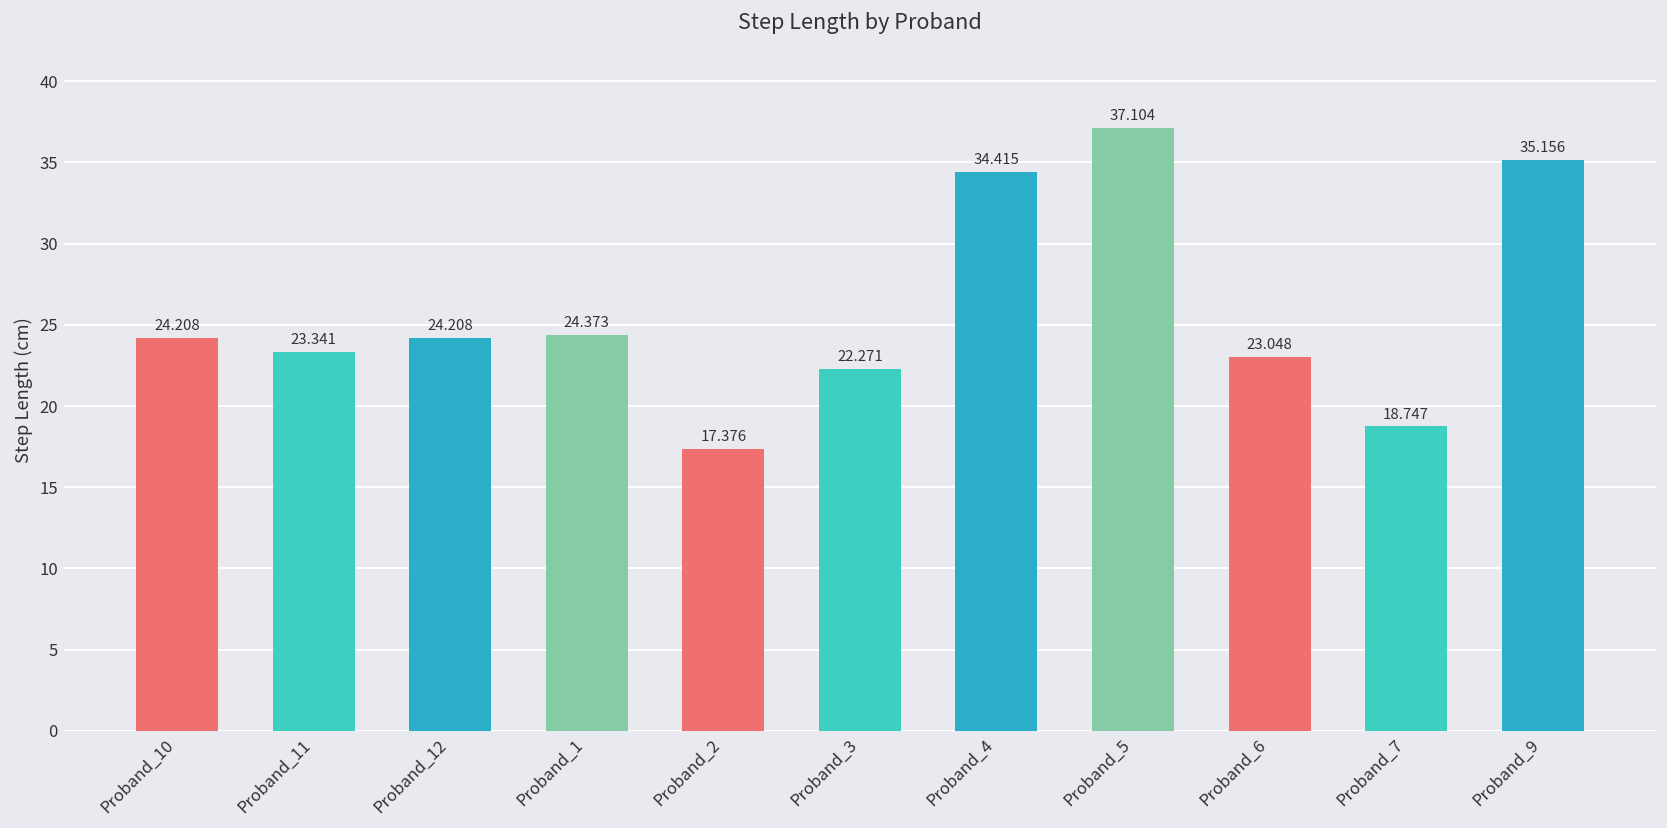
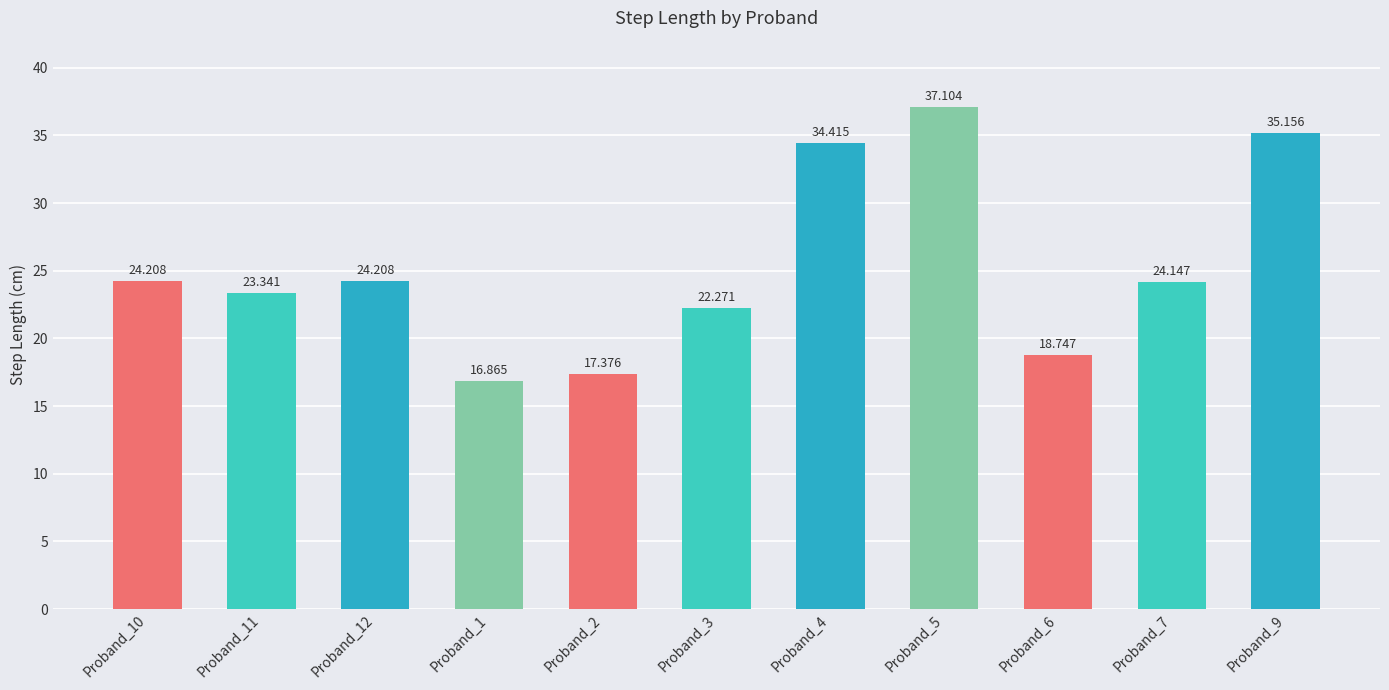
  {
    "Proband_10": 24.208,
    "Proband_11": 23.341,
    "Proband_12": 24.208,
-   "Proband_1": 24.373,
+   "Proband_1": 16.865,
    "Proband_2": 17.376,
    "Proband_3": 22.271,
    "Proband_4": 34.415,
    "Proband_5": 37.104,
-   "Proband_6": 23.048,
-   "Proband_7": 18.747,
+   "Proband_6": 18.747,
+   "Proband_7": 24.147,
    "Proband_9": 35.156
  }
